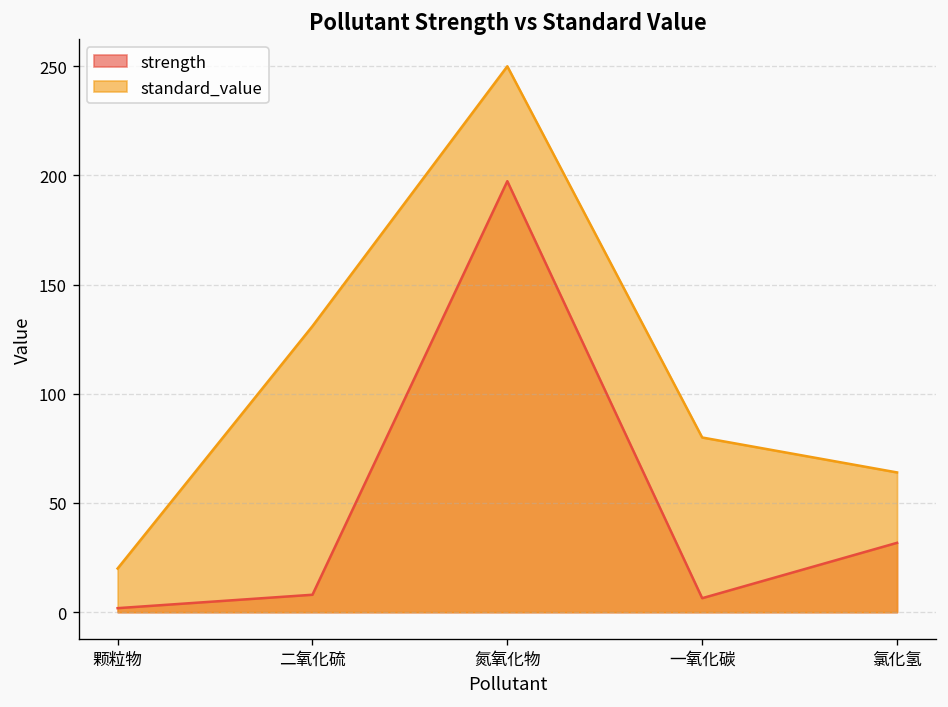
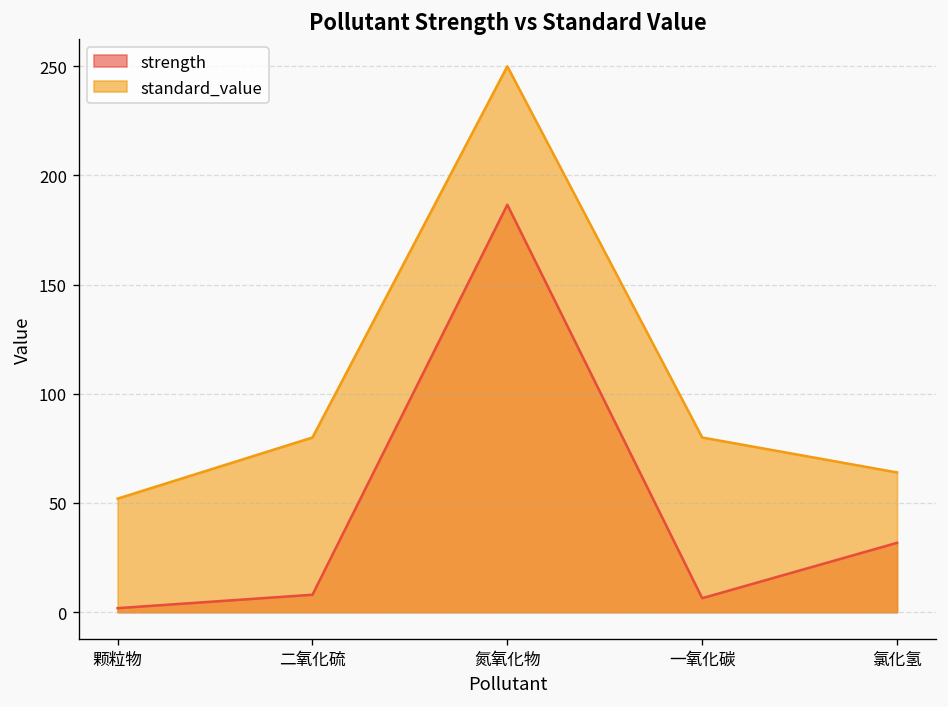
  {
    "strength": {
      "颗粒物": 2,
      "二氧化硫": 8,
-     "氮氧化物": 197,
+     "氮氧化物": 187,
      "一氧化碳": 6,
      "氯化氢": 32
    },
    "standard_value": {
-     "颗粒物": 20,
-     "二氧化硫": 131,
+     "颗粒物": 52,
+     "二氧化硫": 80,
      "氮氧化物": 250,
      "一氧化碳": 80,
      "氯化氢": 64
    }
  }
